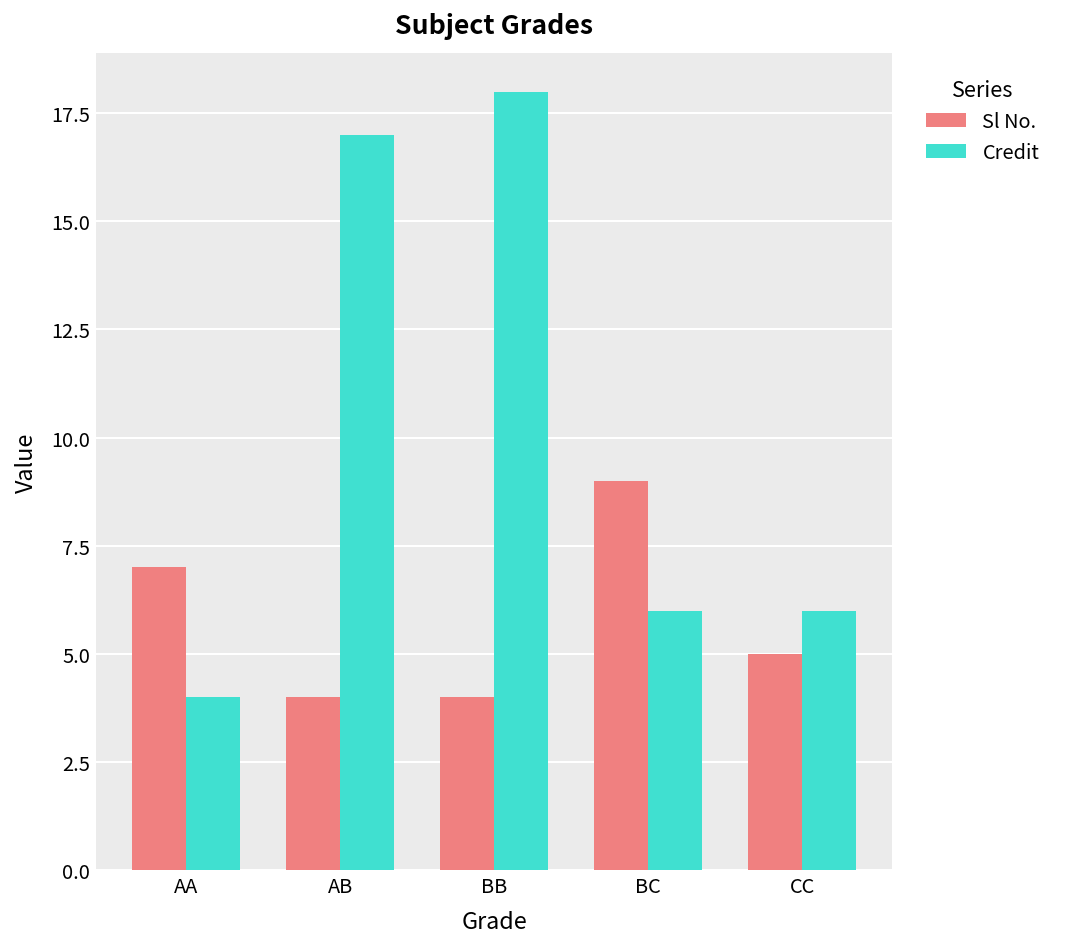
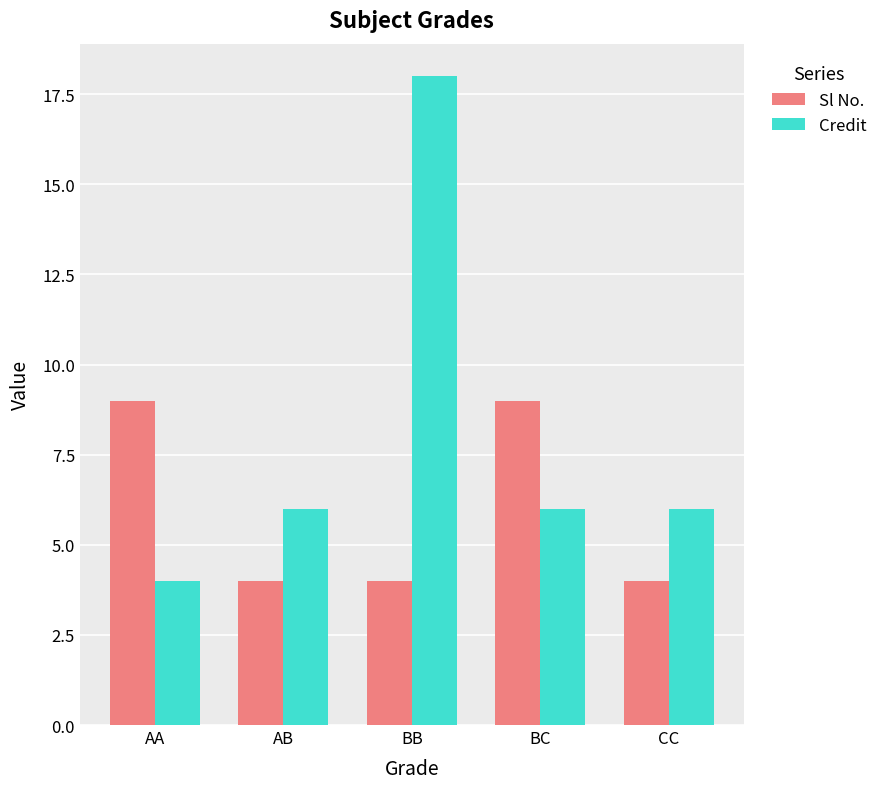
  {
    "Sl No.": {
-     "AA": 7,
+     "AA": 9,
      "AB": 4,
      "BB": 4,
      "BC": 9,
-     "CC": 5
+     "CC": 4
    },
    "Credit": {
      "AA": 4,
-     "AB": 17,
+     "AB": 6,
      "BB": 18,
      "BC": 6,
      "CC": 6
    }
  }
